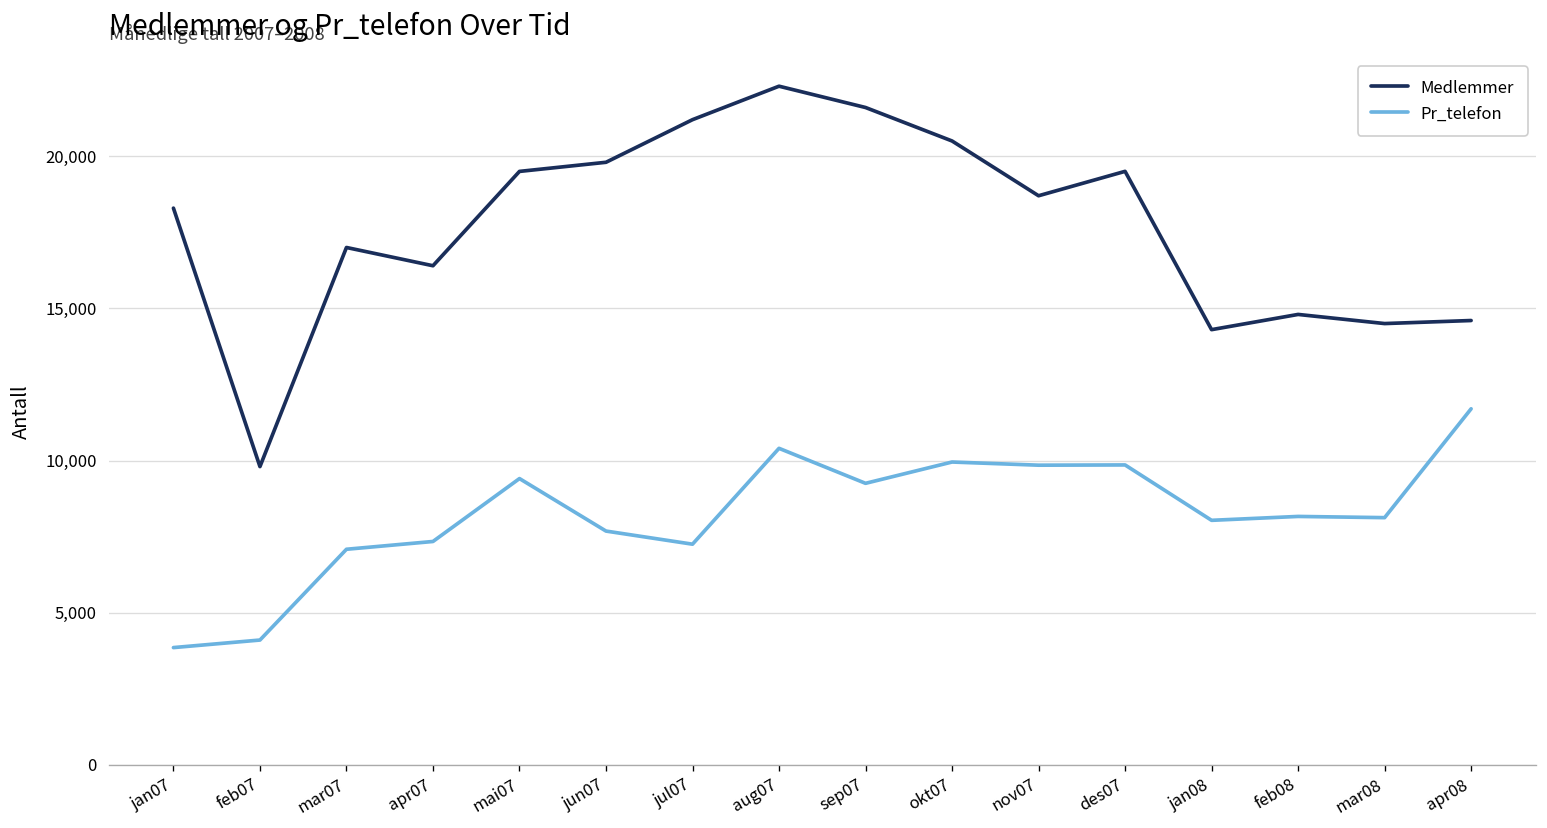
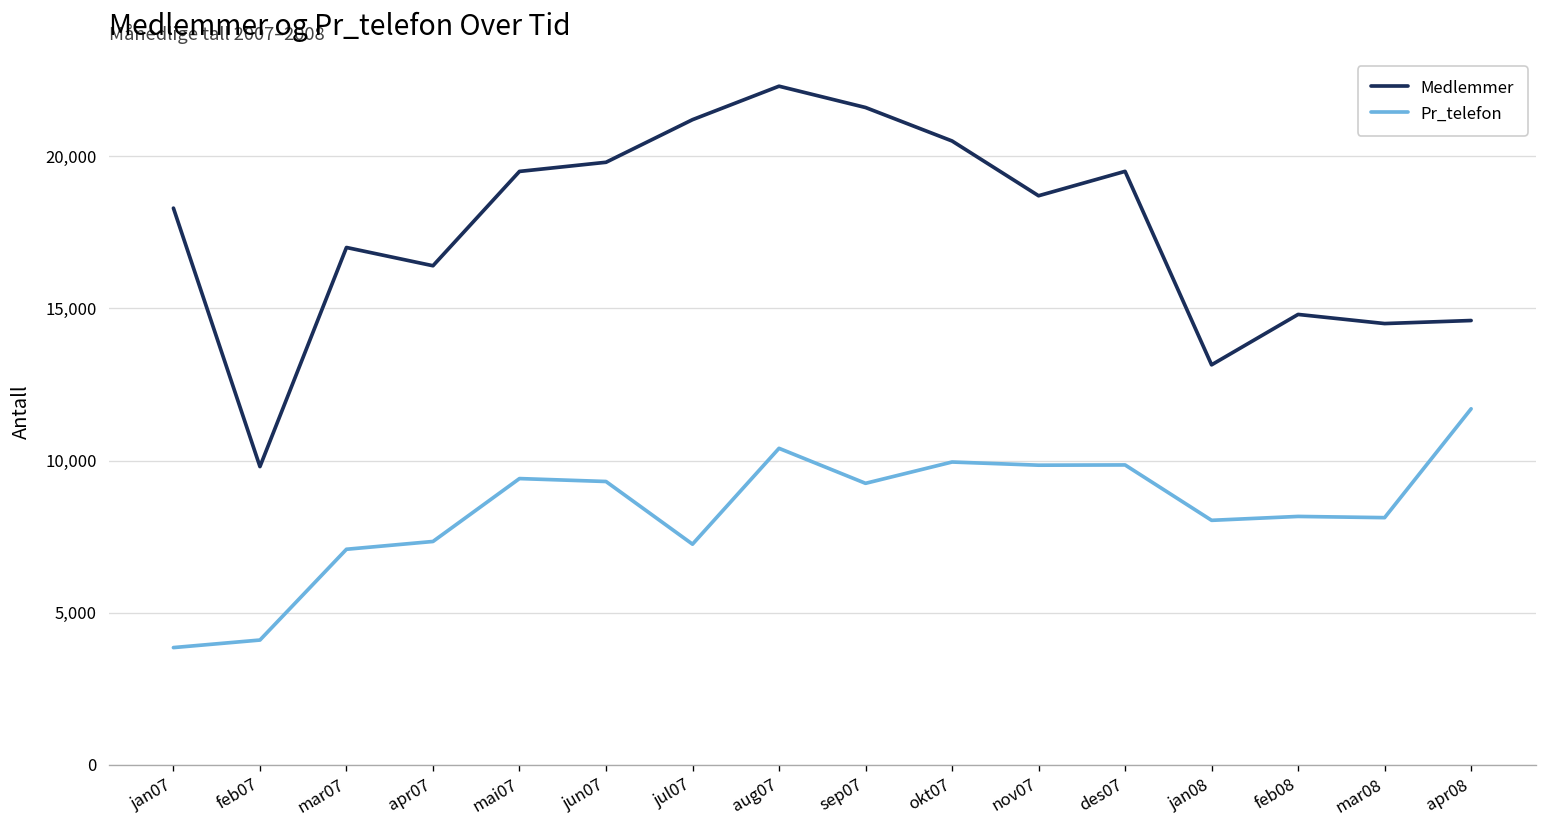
  {
    "Medlemmer": {
      "jan07": "18,300",
      "feb07": "9,800",
      "mar07": "17,000",
      "apr07": "16,400",
      "mai07": "19,500",
      "jun07": "19,800",
      "jul07": "21,200",
      "aug07": "22,300",
      "sep07": "21,600",
      "okt07": "20,500",
      "nov07": "18,700",
      "des07": "19,500",
-     "jan08": "14,300",
+     "jan08": "13,100",
      "feb08": "14,800",
      "mar08": "14,500",
      "apr08": "14,600"
    },
    "Pr_telefon": {
      "jan07": "3,900",
      "feb07": "4,100",
      "mar07": "7,100",
      "apr07": "7,300",
      "mai07": "9,400",
-     "jun07": "7,700",
+     "jun07": "9,300",
      "jul07": "7,300",
      "aug07": "10,400",
      "sep07": "9,300",
      "okt07": "10,000",
      "nov07": "9,800",
      "des07": "9,900",
      "jan08": "8,000",
      "feb08": "8,200",
      "mar08": "8,100",
      "apr08": "11,700"
    }
  }
